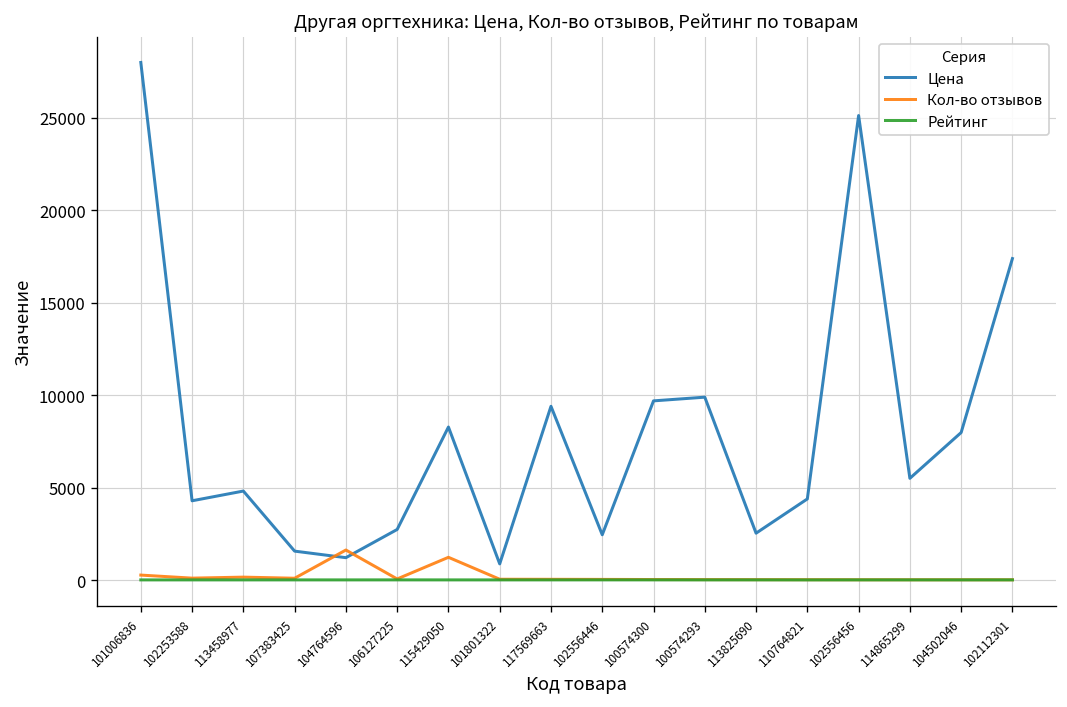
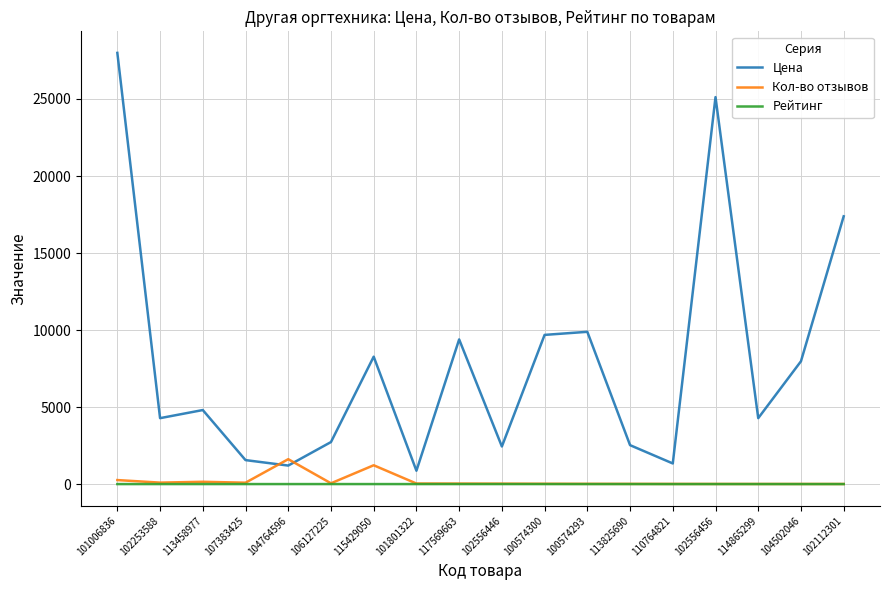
  {
    "Цена": {
      "101006836": 28000,
      "102253588": 4300,
      "113458977": 4800,
      "107383425": 1600,
      "104764596": 1200,
      "106127225": 2800,
      "115429050": 8300,
      "101801322": 900,
      "117569663": 9400,
      "102556446": 2500,
      "100574300": 9700,
      "100574293": 9900,
      "113825690": 2500,
-     "110764821": 4400,
+     "110764821": 1400,
      "102556456": 25100,
-     "114865299": 5500,
+     "114865299": 4300,
      "104502046": 8000,
      "102112301": 17400
    },
    "Кол-во отзывов": {
      "101006836": 300,
      "104764596": 1600,
      "115429050": 1200
    },
    "Рейтинг": {
      "101006836": 0,
      "104764596": 0,
      "115429050": 0
    }
  }
